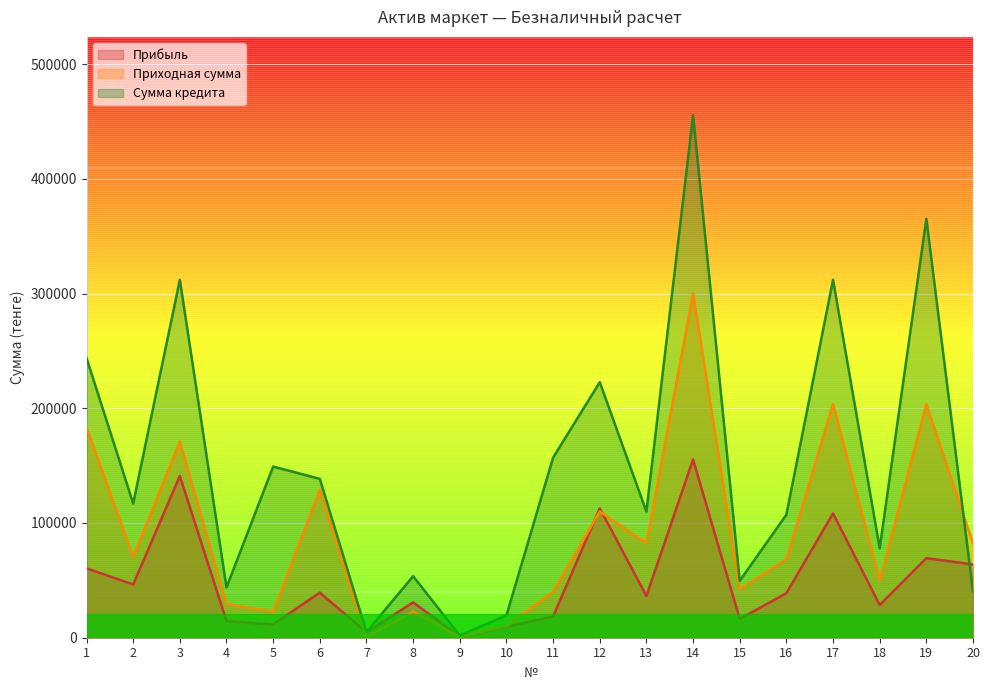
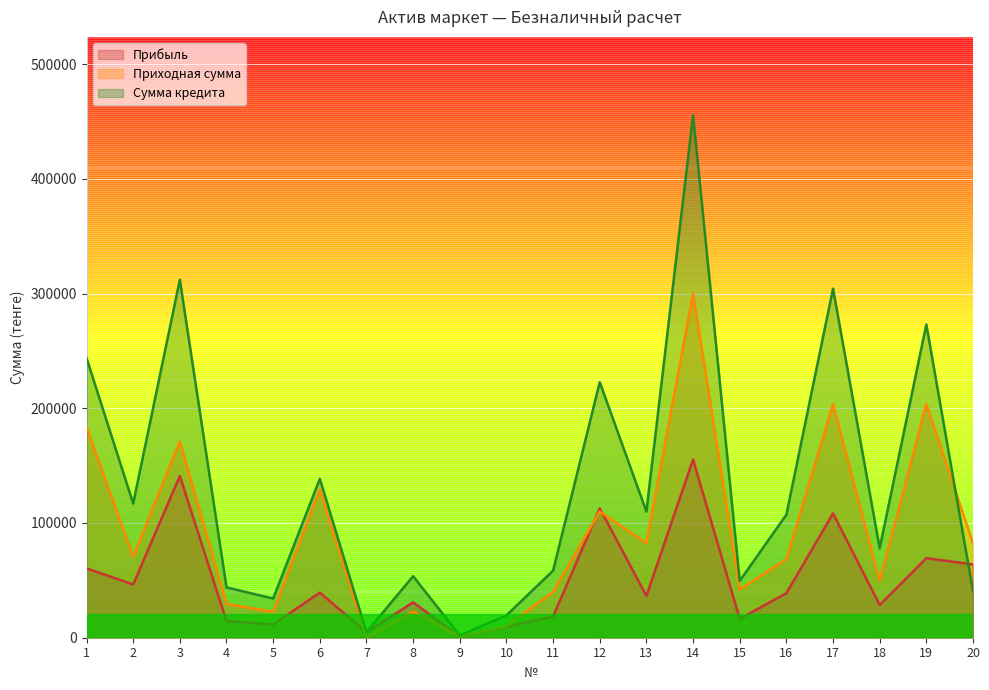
  {
    "Сумма кредита": {
      "1": 244000,
      "2": 117000,
      "3": 312000,
      "4": 44000,
-     "5": 149000,
+     "5": 34000,
      "6": 138000,
      "8": 54000,
-     "11": 157000,
+     "11": 59000,
      "12": 223000,
      "13": 110000,
      "14": 455000,
      "15": 50000,
      "16": 107000,
-     "17": 312000,
+     "17": 304000,
      "18": 78000,
-     "19": 365000,
+     "19": 273000,
      "20": 40000
    }
  }
